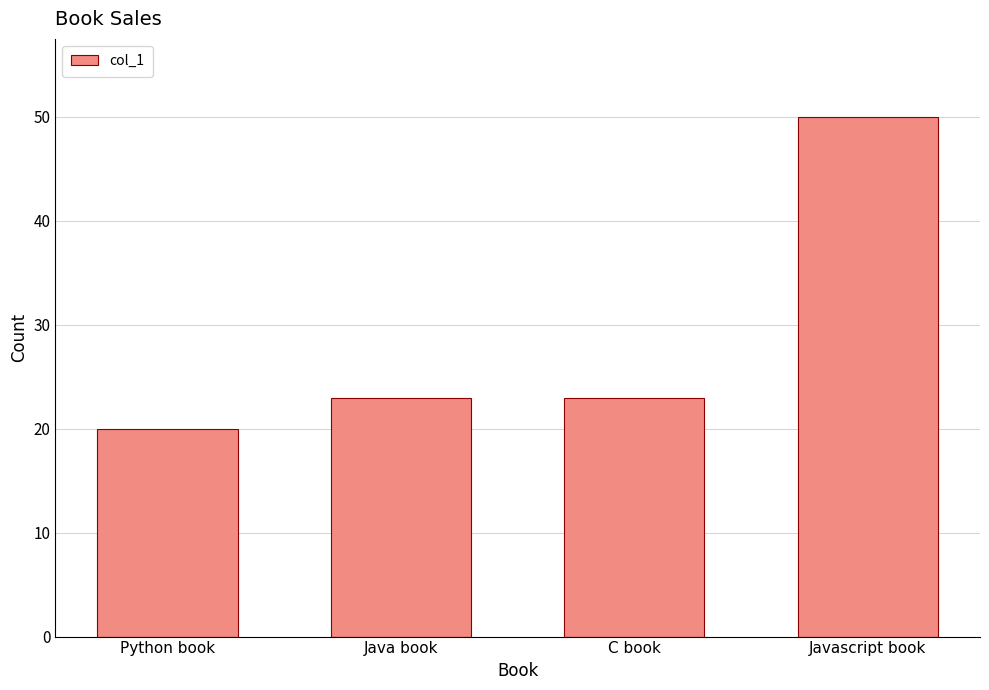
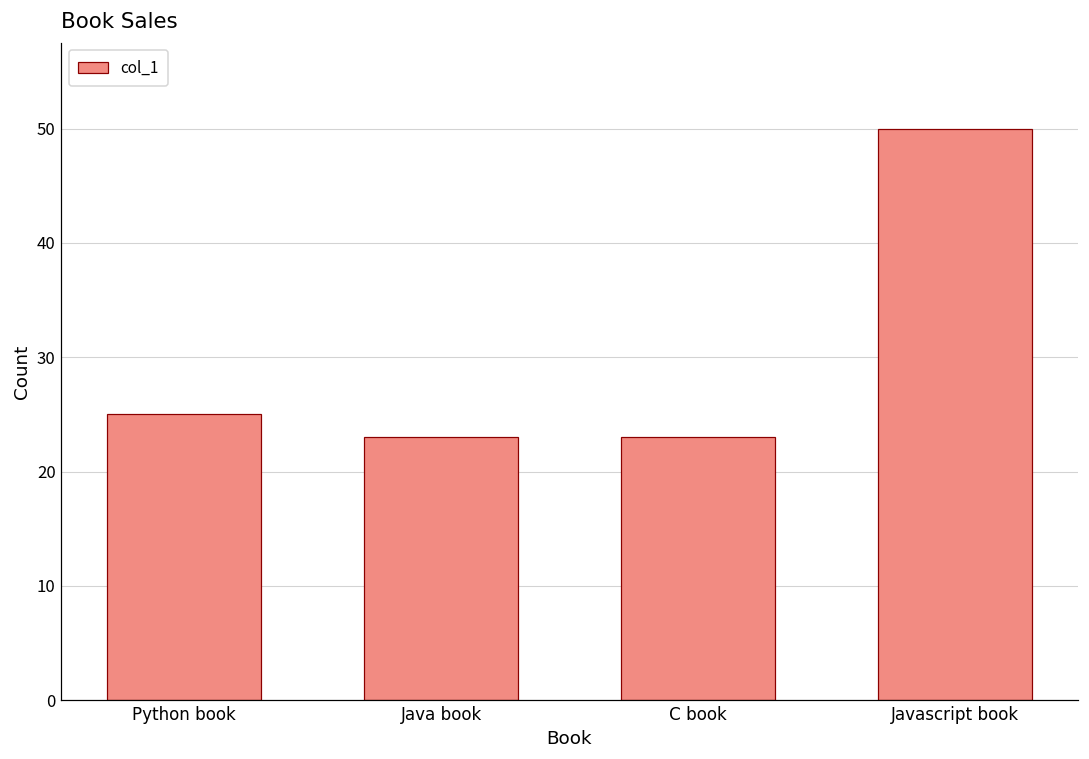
  {
-   "Python book": 20,
+   "Python book": 25,
    "Java book": 23,
    "C book": 23,
    "Javascript book": 50
  }
